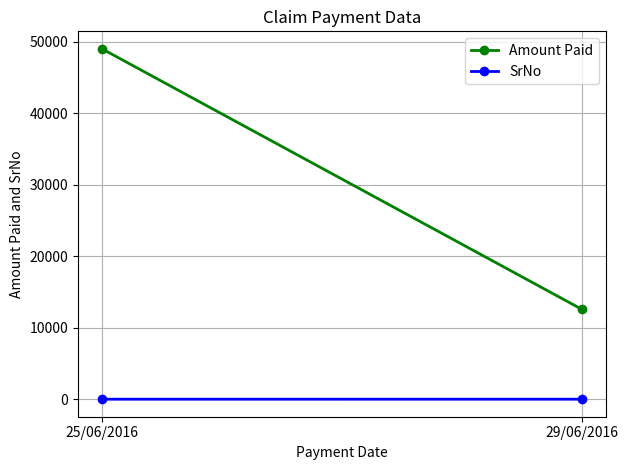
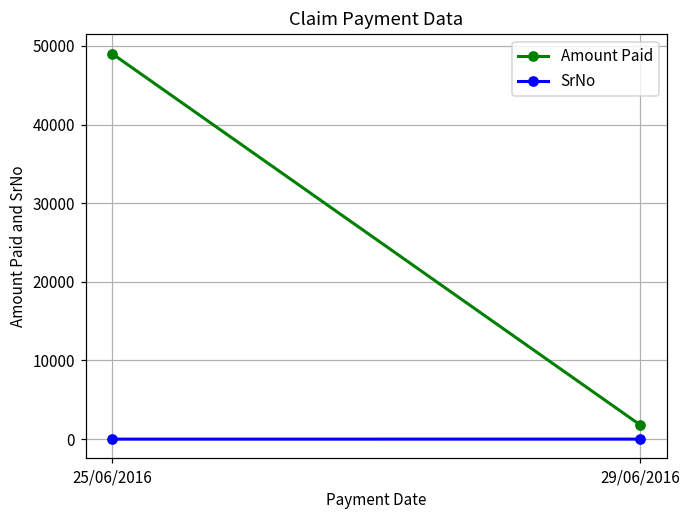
  {
    "Amount Paid": {
      "25/06/2016": 49000,
-     "29/06/2016": 13000
+     "29/06/2016": 2000
    },
    "SrNo": {
      "25/06/2016": 0,
      "29/06/2016": 0
    }
  }
